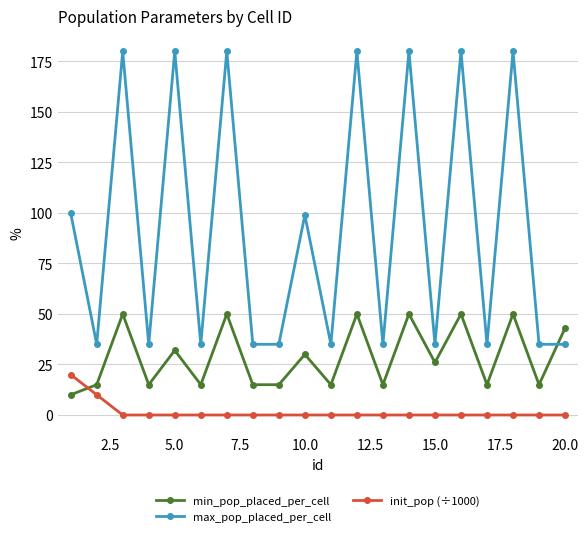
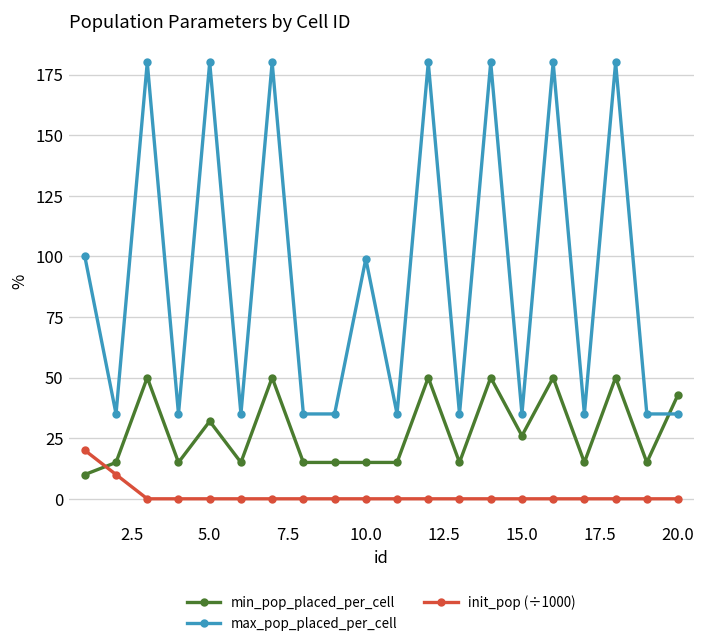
  {
    "min_pop_placed_per_cell": {
      "5.0": 32,
-     "10.0": 30,
+     "10.0": 15,
      "15.0": 26,
      "20.0": 43
    },
    "max_pop_placed_per_cell": {
      "5.0": 180,
      "10.0": 99,
      "15.0": 35,
      "20.0": 35
    },
    "init_pop (÷1000)": {
      "5.0": 0,
      "10.0": 0,
      "15.0": 0,
      "20.0": 0
    }
  }
